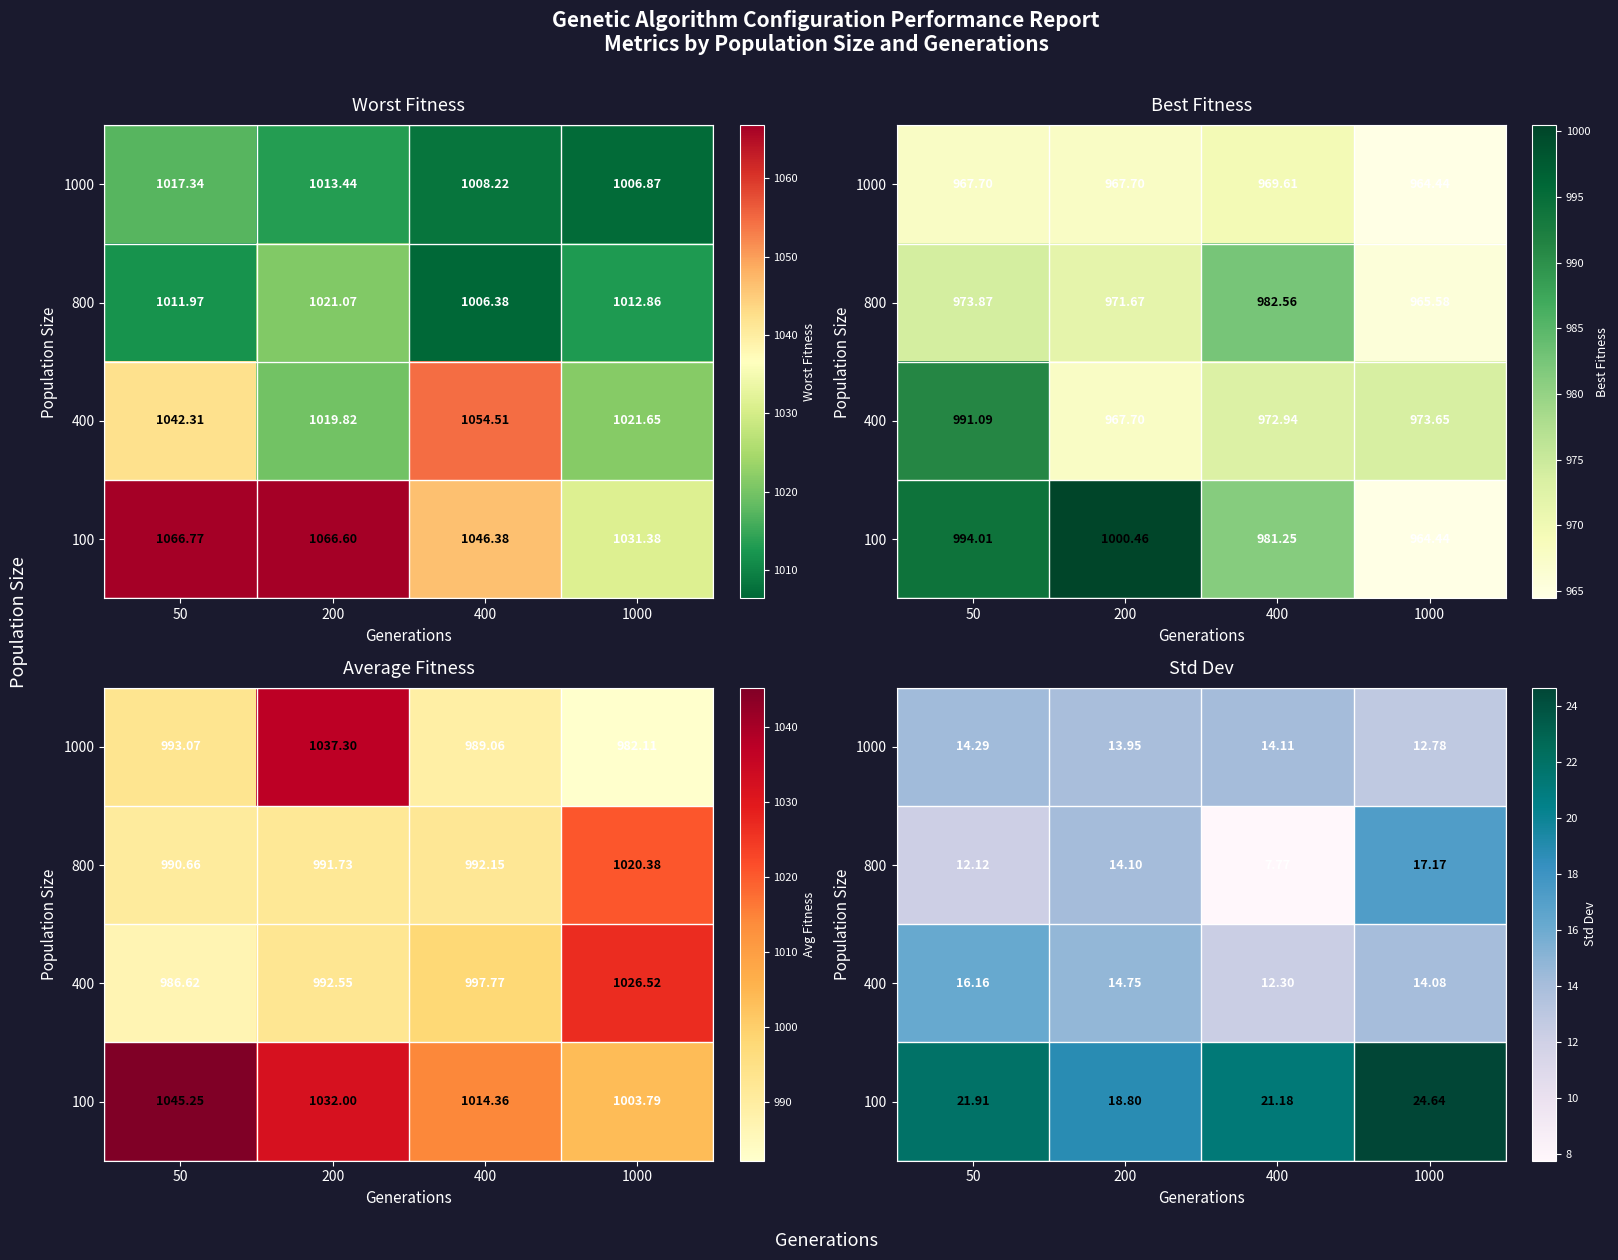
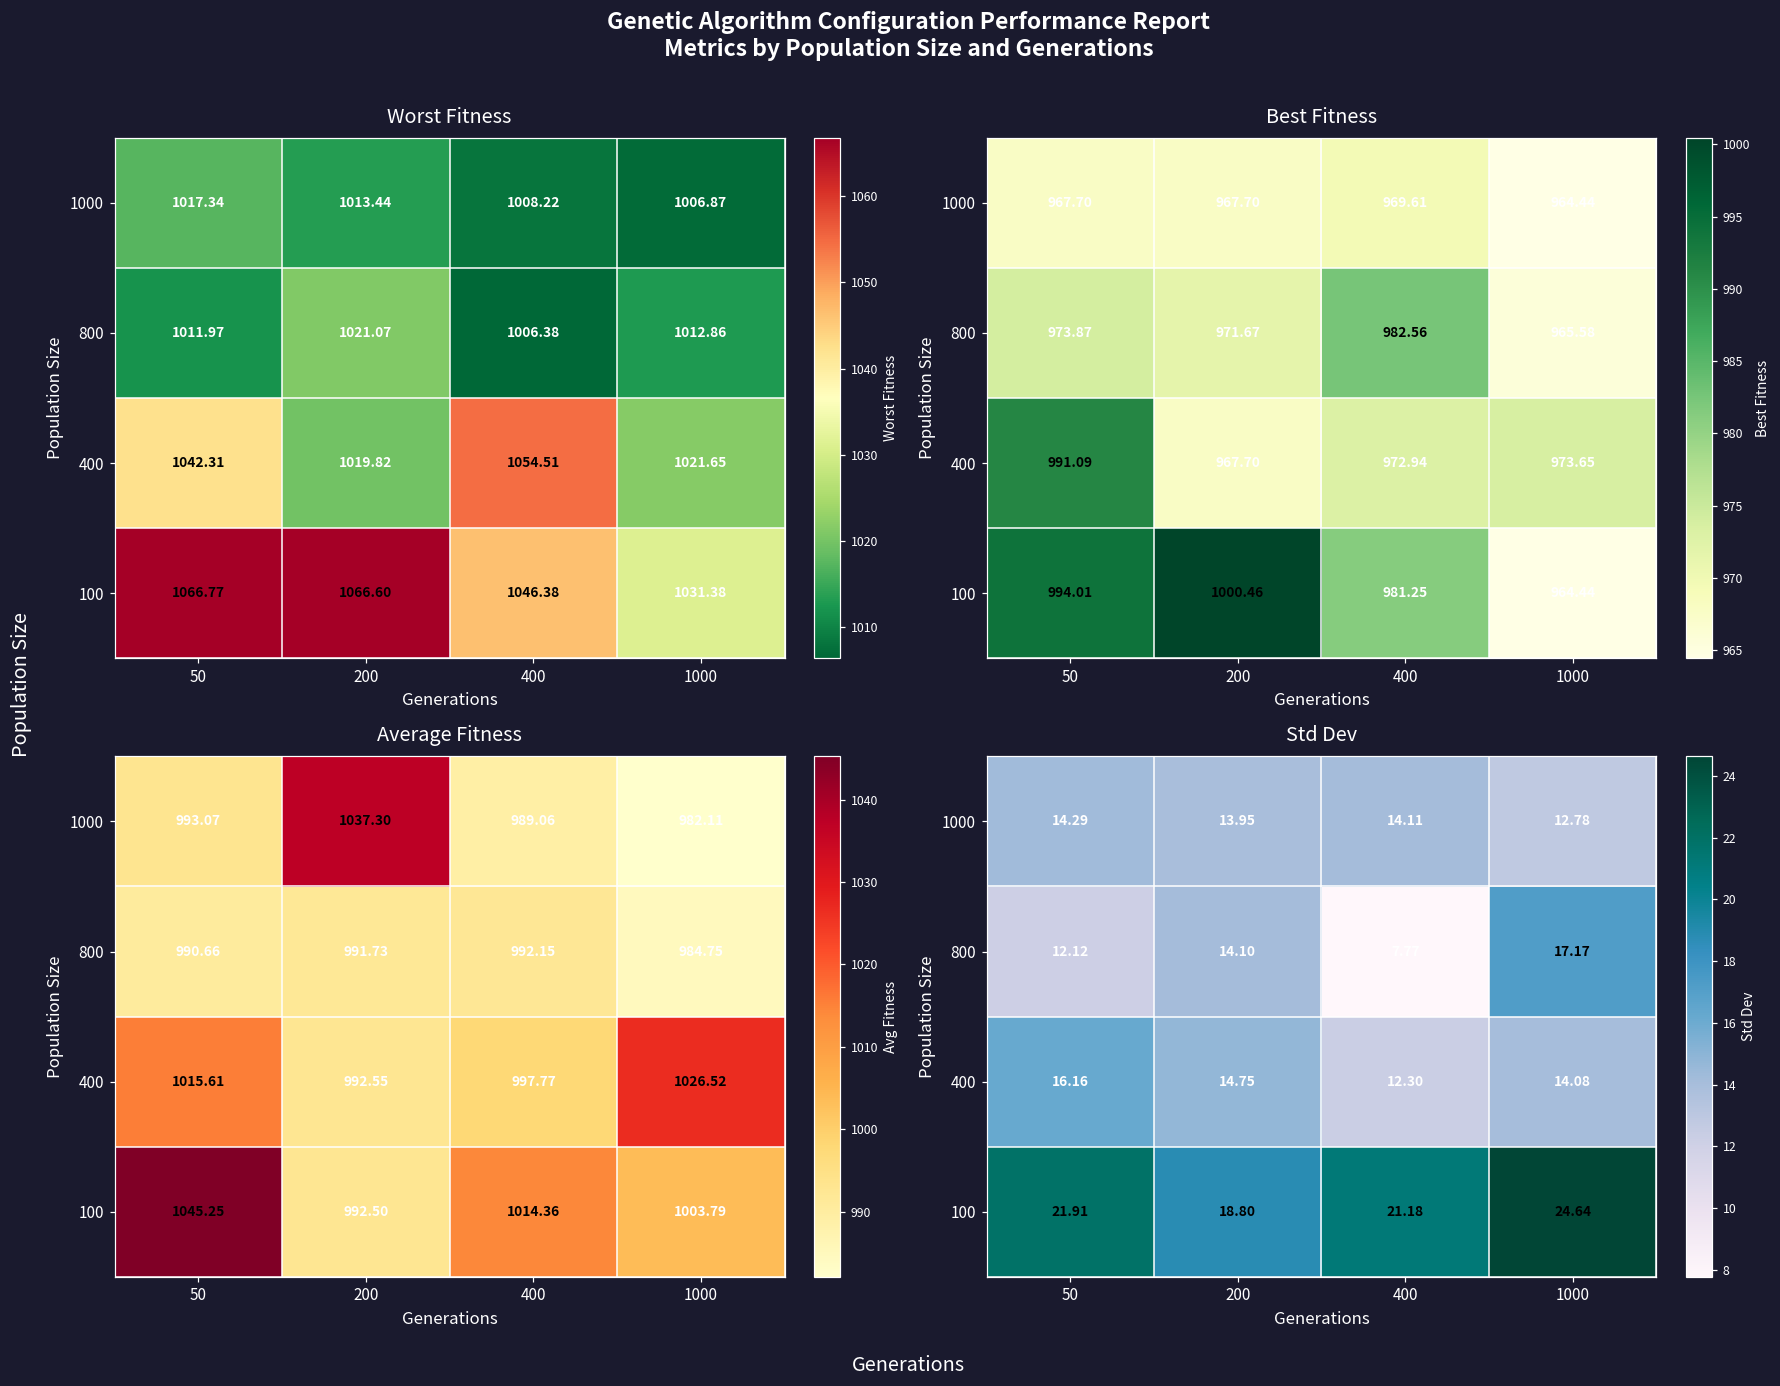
  {
    "Worst Fitness": {
      "1000": {
        "50": 1017.34,
        "200": 1013.44,
        "400": 1008.22,
        "1000": 1006.87
      },
      "800": {
        "50": 1011.97,
        "200": 1021.07,
        "400": 1006.38,
        "1000": 1012.86
      },
      "400": {
        "50": 1042.31,
        "200": 1019.82,
        "400": 1054.51,
        "1000": 1021.65
      },
      "100": {
        "50": 1066.77,
        "200": 1066.60,
        "400": 1046.38,
        "1000": 1031.38
      }
    },
    "Best Fitness": {
      "1000": {
        "50": 967.70,
        "200": 967.70,
        "400": 969.61
      },
      "800": {
        "50": 973.87,
        "200": 971.67,
        "400": 982.56
      },
      "400": {
        "50": 991.09,
        "200": 967.70,
        "400": 972.94,
        "1000": 973.65
      },
      "100": {
        "50": 994.01,
        "200": 1000.46,
        "400": 981.25
      }
    },
    "Average Fitness": {
      "1000": {
        "50": 993.07,
        "200": 1037.30,
        "400": 989.06,
        "1000": 982.11
      },
      "800": {
        "50": 990.66,
        "200": 991.73,
        "400": 992.15,
-       "1000": 1020.38
+       "1000": 984.75
      },
      "400": {
-       "50": 986.62,
+       "50": 1015.61,
        "200": 992.55,
        "400": 997.77,
        "1000": 1026.52
      },
      "100": {
        "50": 1045.25,
-       "200": 1032.00,
+       "200": 992.50,
        "400": 1014.36,
        "1000": 1003.79
      }
    },
    "Std Dev": {
      "1000": {
        "50": 14.29,
        "200": 13.95,
        "400": 14.11,
        "1000": 12.78
      },
      "800": {
        "50": 12.12,
        "200": 14.10,
        "1000": 17.17
      },
      "400": {
        "50": 16.16,
        "200": 14.75,
        "400": 12.30,
        "1000": 14.08
      },
      "100": {
        "50": 21.91,
        "200": 18.80,
        "400": 21.18,
        "1000": 24.64
      }
    }
  }
